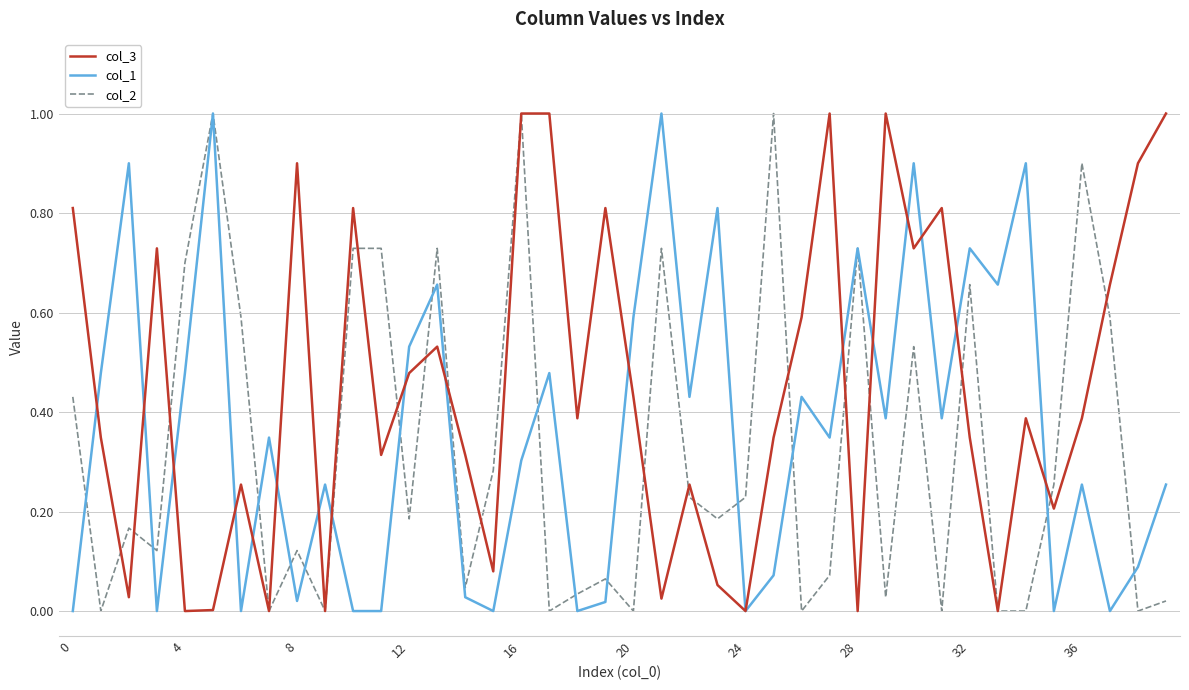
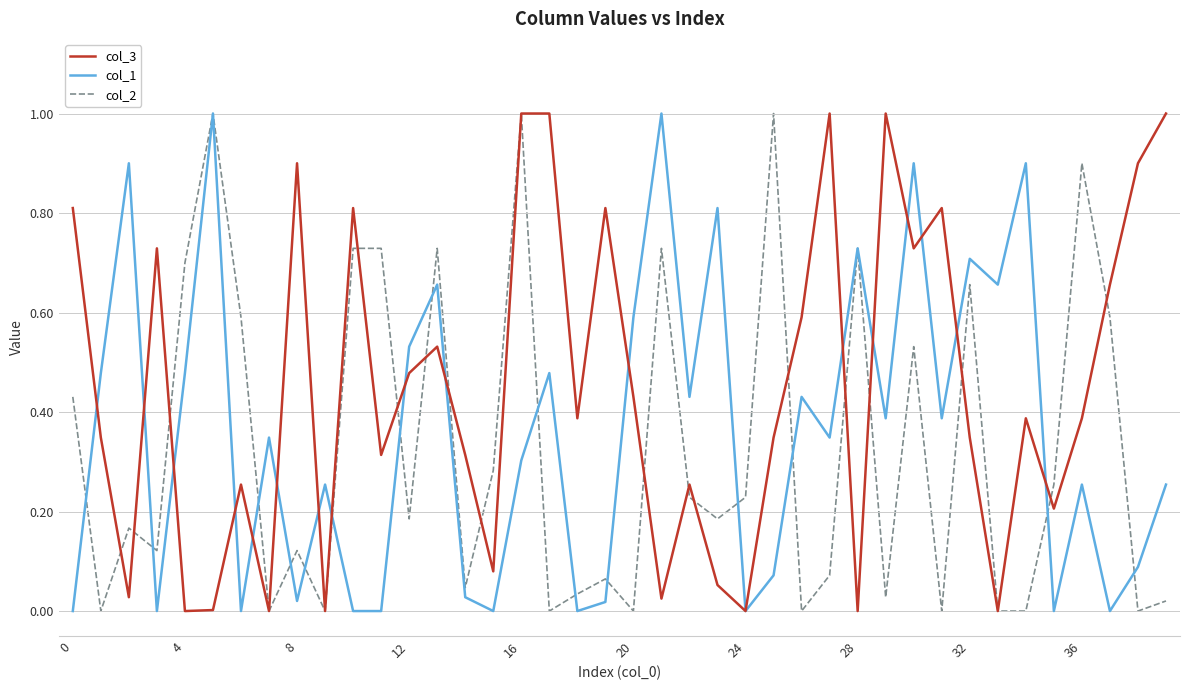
  {
    "col_3": {
      "0": 0.81,
      "4": 0.00,
      "8": 0.90,
      "12": 0.48,
      "20": 0.43,
      "28": 0.00,
      "32": 0.35,
      "36": 0.39
    },
    "col_1": {
      "0": 0.00,
      "4": 0.48,
      "8": 0.02,
      "12": 0.53,
      "16": 0.30,
      "20": 0.59,
-     "32": 0.73,
+     "32": 0.71,
      "36": 0.25
    },
    "col_2": {
      "0": 0.43,
      "4": 0.70,
      "8": 0.12,
      "12": 0.19,
      "20": 0.00,
      "24": 0.23,
      "32": 0.66,
      "36": 0.90
    }
  }
